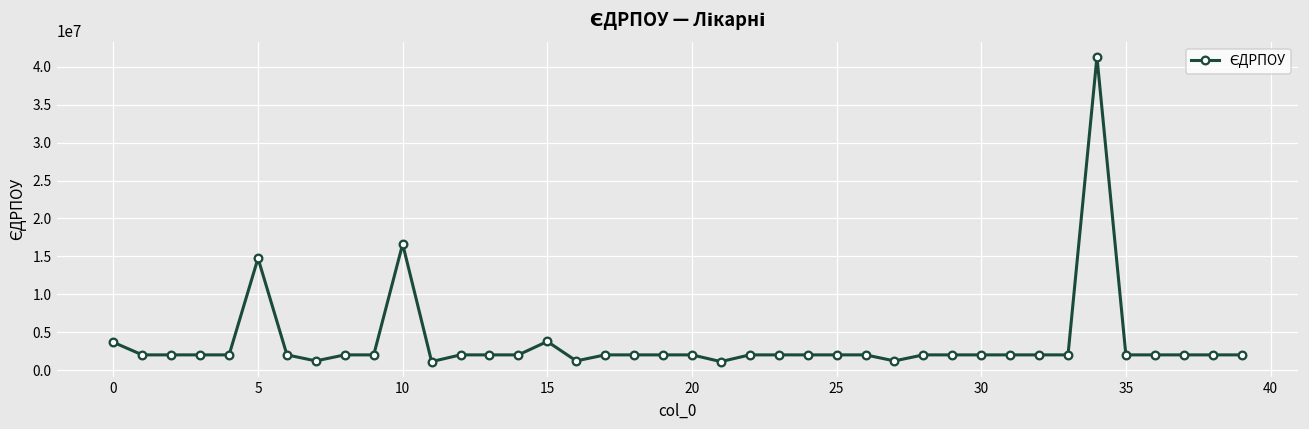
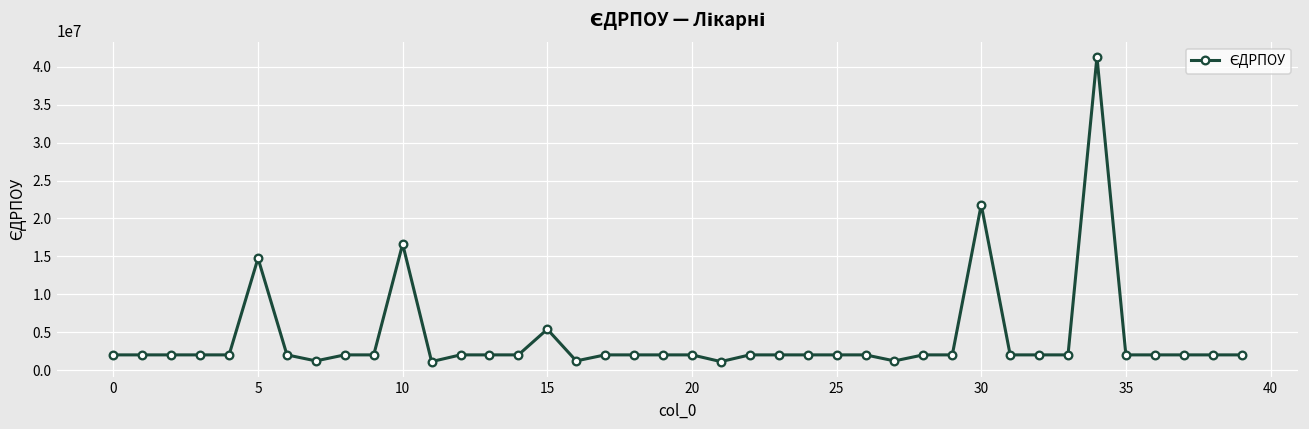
  {
-   "0": 4000000,
+   "0": 2000000,
    "5": 15000000,
    "10": 17000000,
-   "15": 4000000,
+   "15": 5000000,
    "20": 2000000,
    "25": 2000000,
-   "30": 2000000,
+   "30": 22000000,
    "35": 2000000
  }
